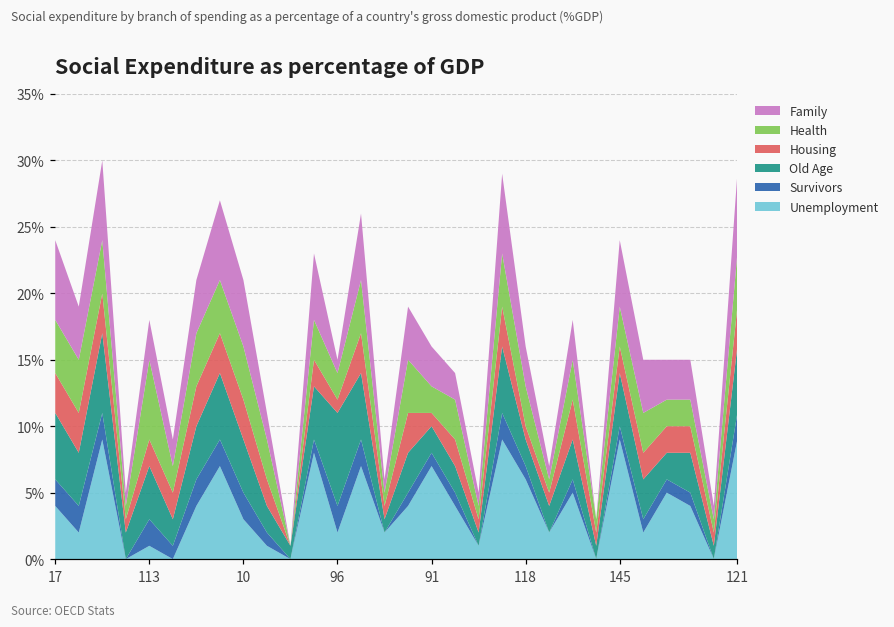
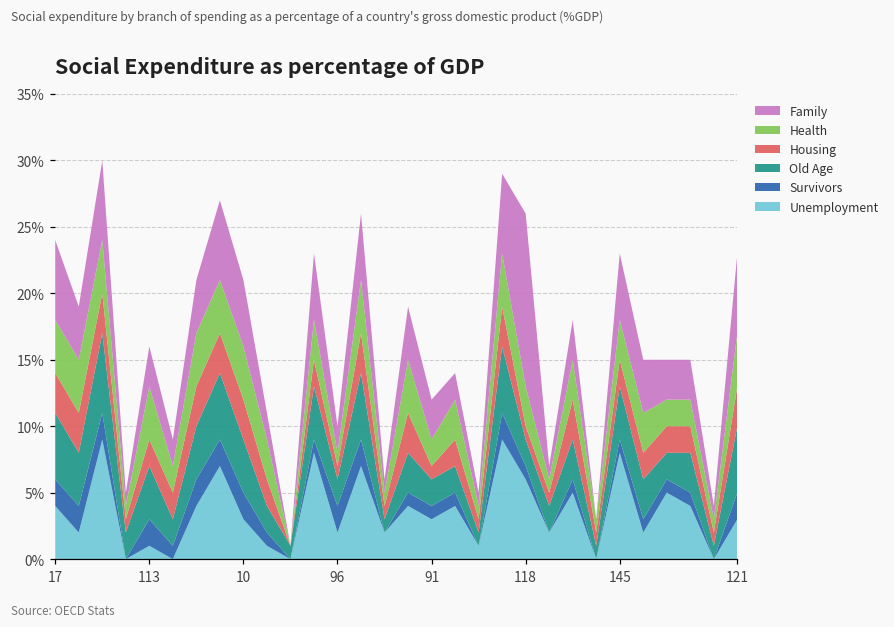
  {
    "Unemployment": {
      "113": "1%",
      "96": "2%",
-     "91": "7%",
+     "91": "3%",
      "118": "6%",
-     "145": "9%",
-     "121": "9%"
+     "145": "8%",
+     "121": "3%"
    },
    "Survivors": {
      "113": "2%",
      "96": "2%",
      "91": "1%",
      "118": "1%",
      "145": "1%",
      "121": "2%"
    },
    "Old Age": {
      "113": "4%",
-     "96": "7%",
+     "96": "2%",
      "91": "2%",
      "118": "2%",
      "145": "4%",
      "121": "5%"
    },
    "Housing": {
      "113": "2%",
      "96": "1%",
      "91": "1%",
      "118": "1%",
      "145": "2%",
      "121": "3%"
    },
    "Health": {
-     "113": "6%",
-     "96": "2%",
+     "113": "4%",
+     "96": "1%",
      "91": "2%",
      "118": "3%",
      "145": "3%",
      "121": "4%"
    },
    "Family": {
      "113": "3%",
-     "96": "1%",
+     "96": "2%",
      "91": "3%",
-     "118": "3%",
+     "118": "13%",
      "145": "5%",
      "121": "6%"
    }
  }
